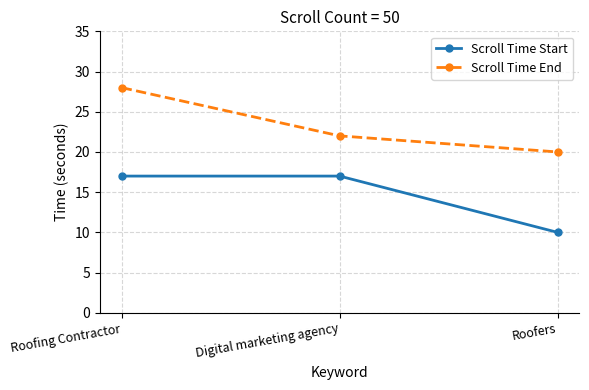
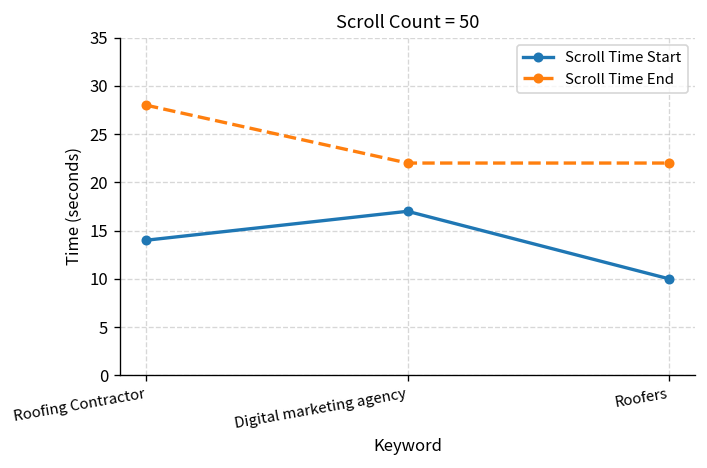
  {
    "Scroll Time Start": {
-     "Roofing Contractor": 17,
+     "Roofing Contractor": 14,
      "Digital marketing agency": 17,
      "Roofers": 10
    },
    "Scroll Time End": {
      "Roofing Contractor": 28,
      "Digital marketing agency": 22,
-     "Roofers": 20
+     "Roofers": 22
    }
  }
